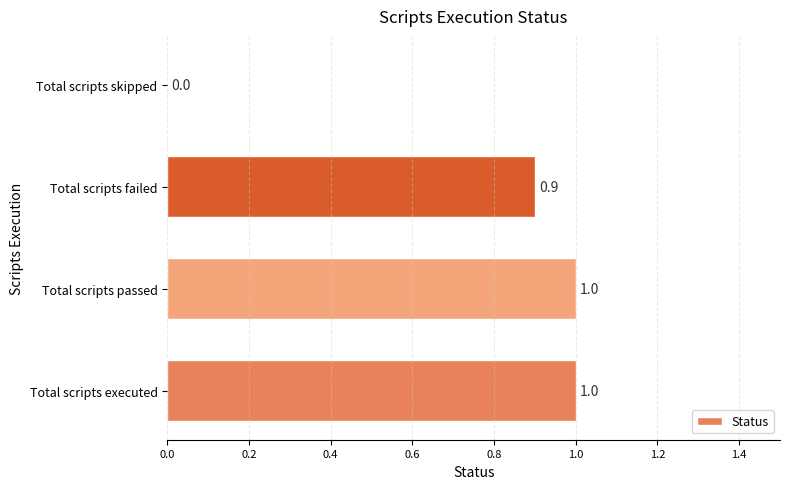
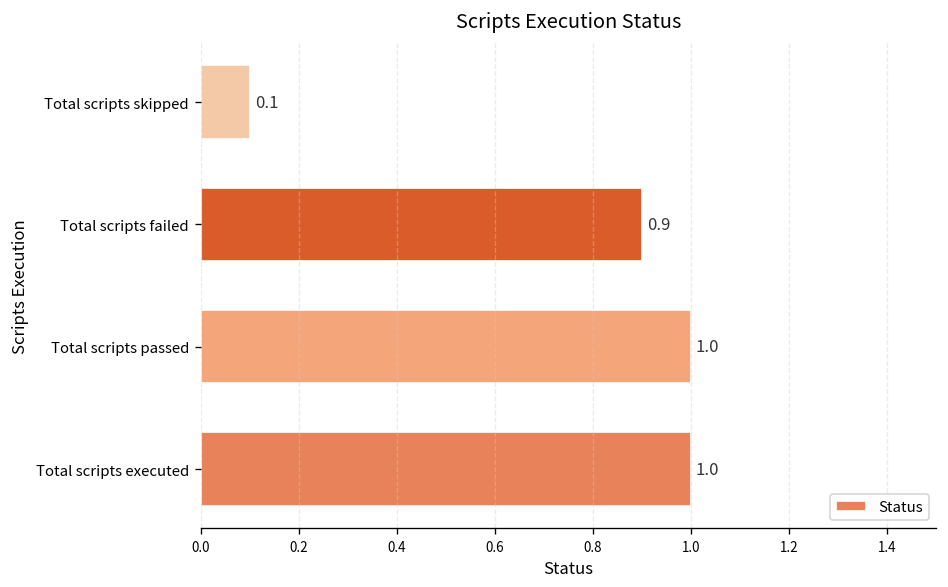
  {
-   "Total scripts skipped": 0.0,
+   "Total scripts skipped": 0.1,
    "Total scripts failed": 0.9,
    "Total scripts passed": 1.0,
    "Total scripts executed": 1.0
  }
